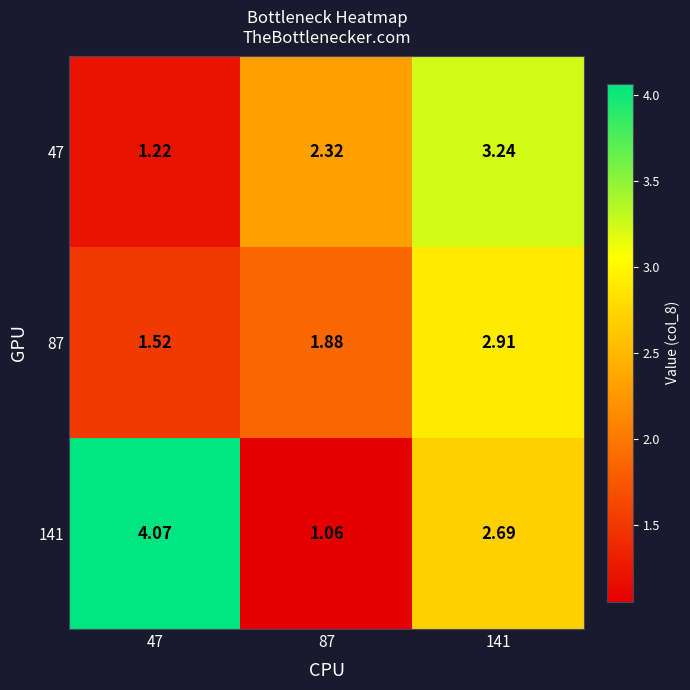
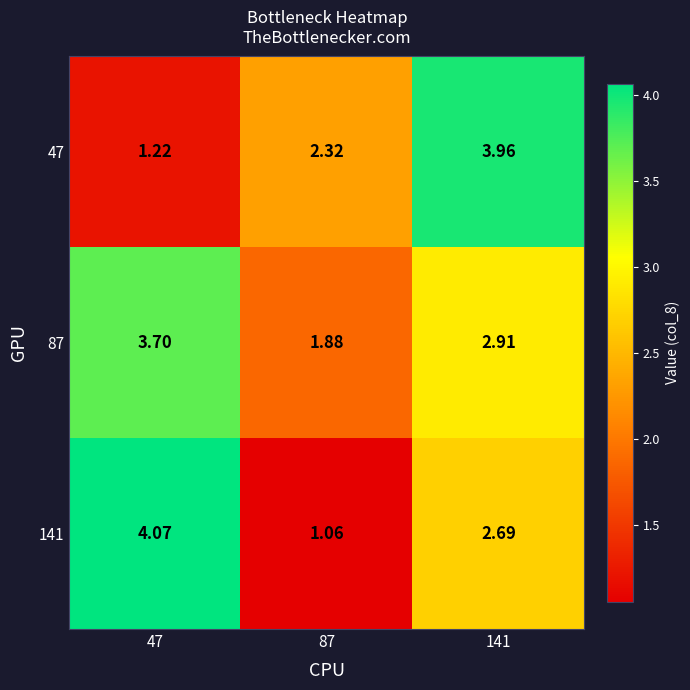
  {
    "47": {
      "47": 1.22,
      "87": 2.32,
-     "141": 3.24
+     "141": 3.96
    },
    "87": {
-     "47": 1.52,
+     "47": 3.70,
      "87": 1.88,
      "141": 2.91
    },
    "141": {
      "47": 4.07,
      "87": 1.06,
      "141": 2.69
    }
  }
